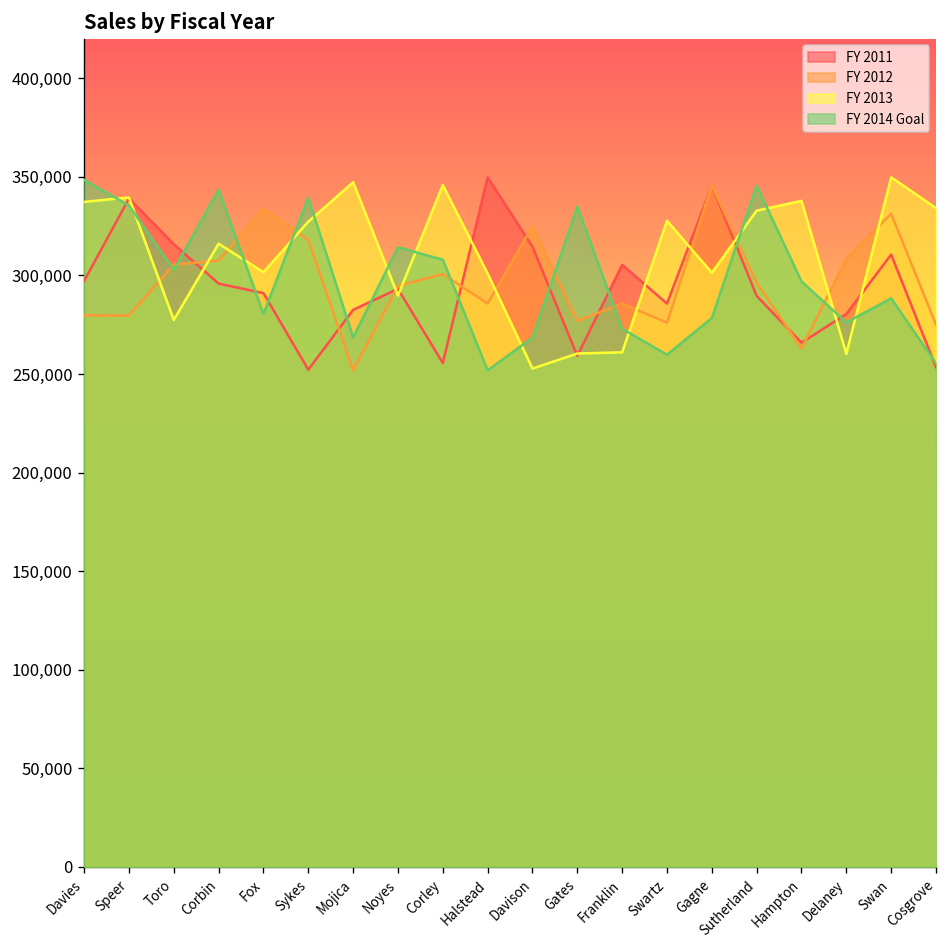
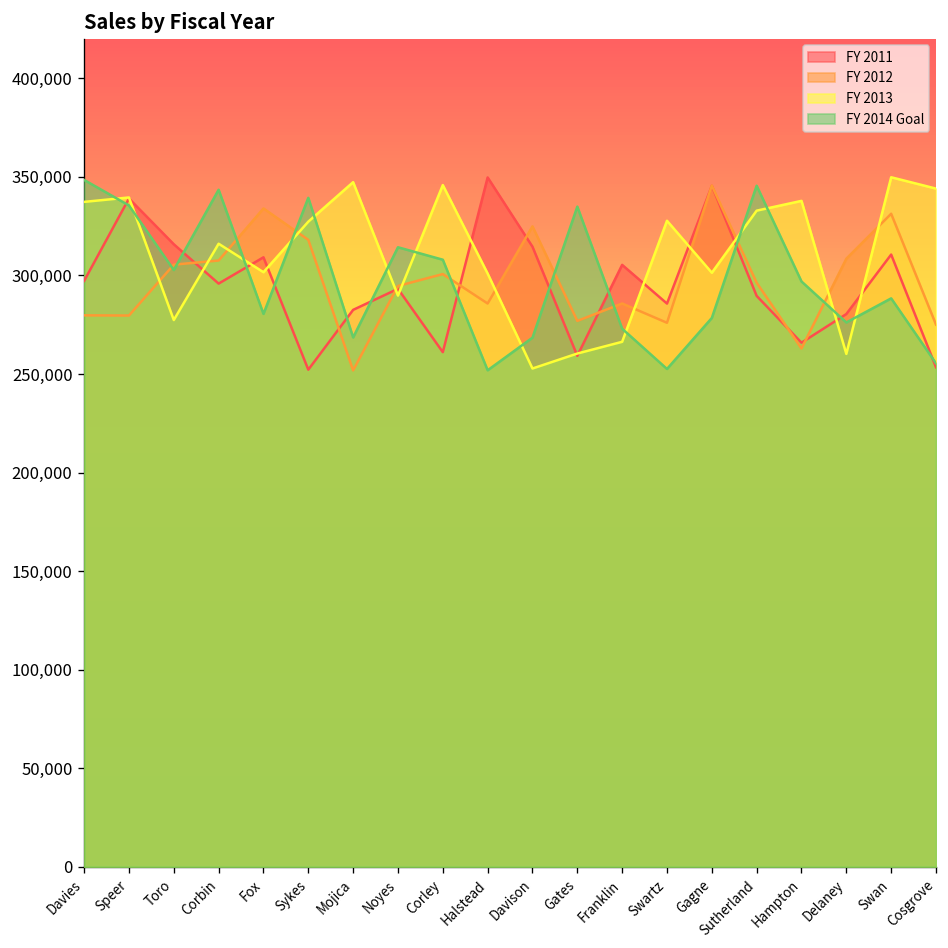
  {
    "FY 2011": {
      "Davies": "297,000",
      "Toro": "316,000",
      "Corbin": "296,000",
-     "Fox": "291,000",
+     "Fox": "309,000",
      "Sykes": "252,000",
      "Mojica": "283,000",
-     "Corley": "256,000",
+     "Corley": "261,000",
      "Halstead": "350,000",
      "Davison": "315,000",
      "Franklin": "305,000",
      "Swartz": "286,000",
      "Sutherland": "290,000",
      "Hampton": "266,000",
      "Delaney": "280,000",
      "Swan": "311,000",
      "Cosgrove": "253,000"
    },
    "FY 2012": {
      "Davies": "280,000",
      "Speer": "280,000",
      "Toro": "305,000",
      "Corbin": "308,000",
      "Fox": "334,000",
      "Sykes": "318,000",
      "Mojica": "252,000",
      "Corley": "301,000",
      "Halstead": "286,000",
      "Davison": "325,000",
      "Gates": "277,000",
      "Franklin": "286,000",
      "Swartz": "276,000",
      "Sutherland": "296,000",
      "Hampton": "263,000",
      "Delaney": "308,000",
      "Swan": "331,000",
      "Cosgrove": "275,000"
    },
    "FY 2013": {
      "Davies": "337,000",
      "Toro": "277,000",
      "Corbin": "316,000",
      "Fox": "302,000",
      "Sykes": "327,000",
      "Mojica": "347,000",
      "Noyes": "290,000",
      "Corley": "346,000",
      "Halstead": "301,000",
      "Davison": "253,000",
-     "Franklin": "261,000",
+     "Franklin": "266,000",
      "Swartz": "328,000",
      "Gagne": "301,000",
      "Sutherland": "333,000",
      "Hampton": "338,000",
      "Delaney": "260,000",
      "Swan": "350,000",
-     "Cosgrove": "334,000"
+     "Cosgrove": "344,000"
    },
    "FY 2014 Goal": {
      "Davies": "348,000",
      "Speer": "335,000",
      "Toro": "303,000",
      "Corbin": "343,000",
      "Fox": "280,000",
      "Sykes": "339,000",
      "Mojica": "269,000",
      "Noyes": "314,000",
      "Corley": "308,000",
      "Halstead": "252,000",
      "Davison": "268,000",
      "Gates": "335,000",
      "Franklin": "273,000",
-     "Swartz": "260,000",
+     "Swartz": "253,000",
      "Gagne": "278,000",
      "Sutherland": "345,000",
      "Hampton": "297,000",
      "Delaney": "276,000",
      "Swan": "288,000",
      "Cosgrove": "255,000"
    }
  }
